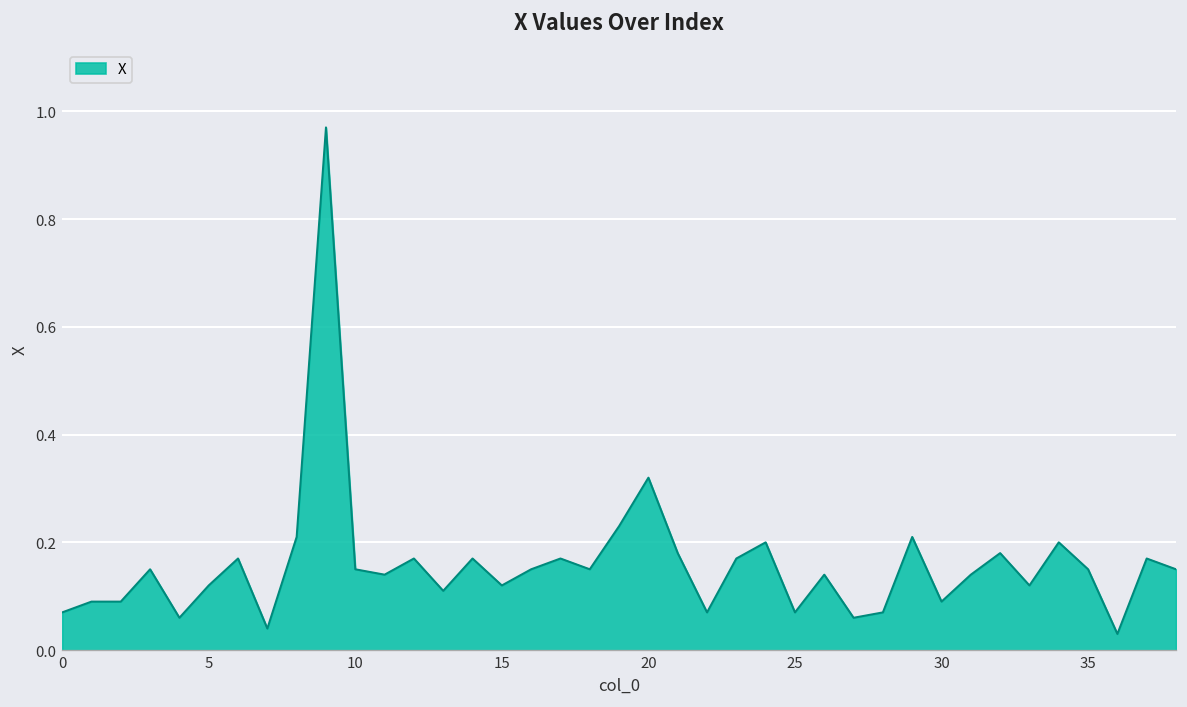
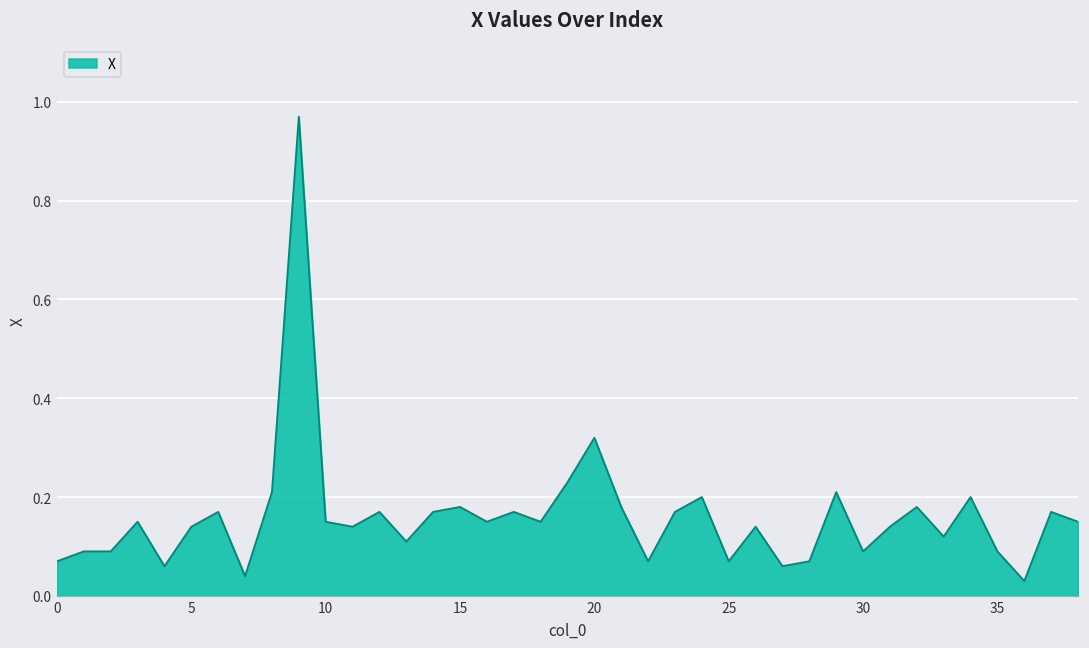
  {
    "0": 0.07,
-   "5": 0.12,
+   "5": 0.14,
    "10": 0.15,
-   "15": 0.12,
+   "15": 0.18,
    "20": 0.32,
    "25": 0.07,
    "30": 0.09,
-   "35": 0.15
+   "35": 0.09
  }
